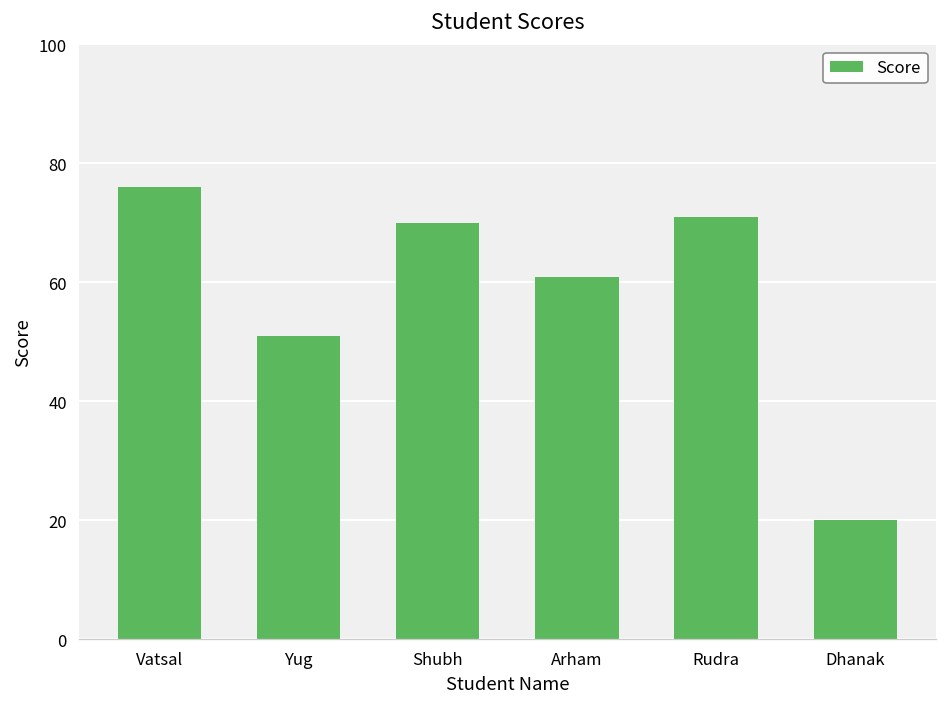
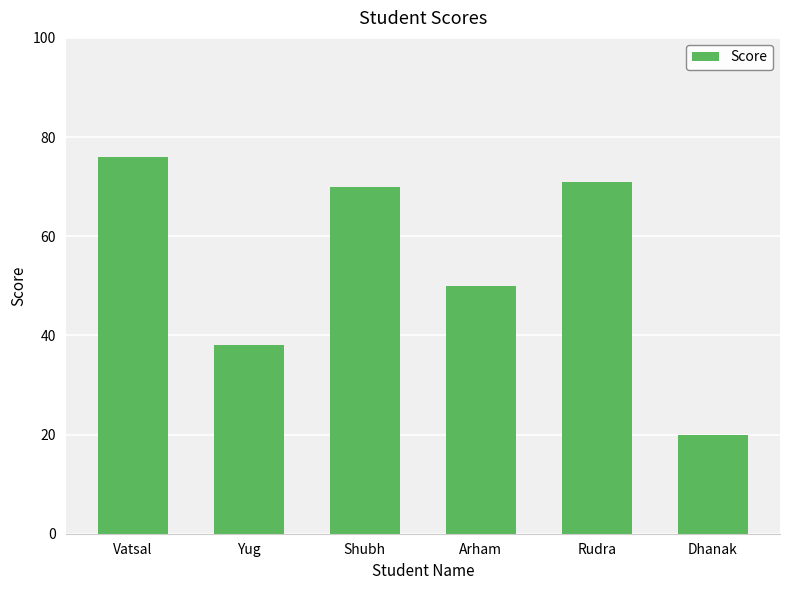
  {
    "Vatsal": 76,
-   "Yug": 51,
+   "Yug": 38,
    "Shubh": 70,
-   "Arham": 61,
+   "Arham": 50,
    "Rudra": 71,
    "Dhanak": 20
  }
